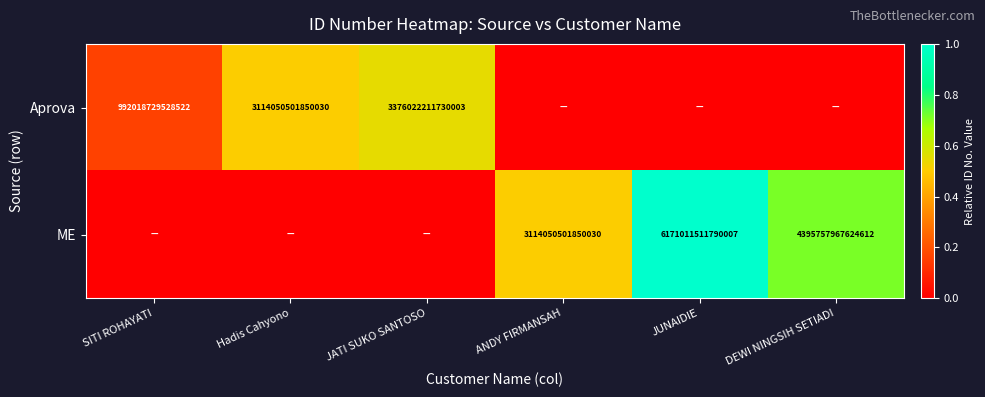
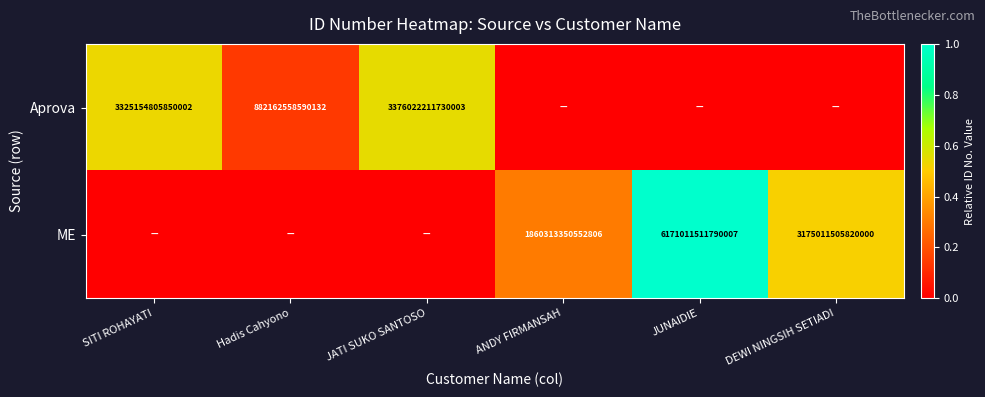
  {
    "Aprova": {
-     "SITI ROHAYATI": 992018729528522,
-     "Hadis Cahyono": 3114050501850030,
+     "SITI ROHAYATI": 3325154805850002,
+     "Hadis Cahyono": 882162558590132,
      "JATI SUKO SANTOSO": 3376022211730003
    },
    "ME": {
-     "ANDY FIRMANSAH": 3114050501850030,
+     "ANDY FIRMANSAH": 1860313350552806,
      "JUNAIDIE": 6171011511790007,
-     "DEWI NINGSIH SETIADI": 4395757967624612
+     "DEWI NINGSIH SETIADI": 3175011505820000
    }
  }
